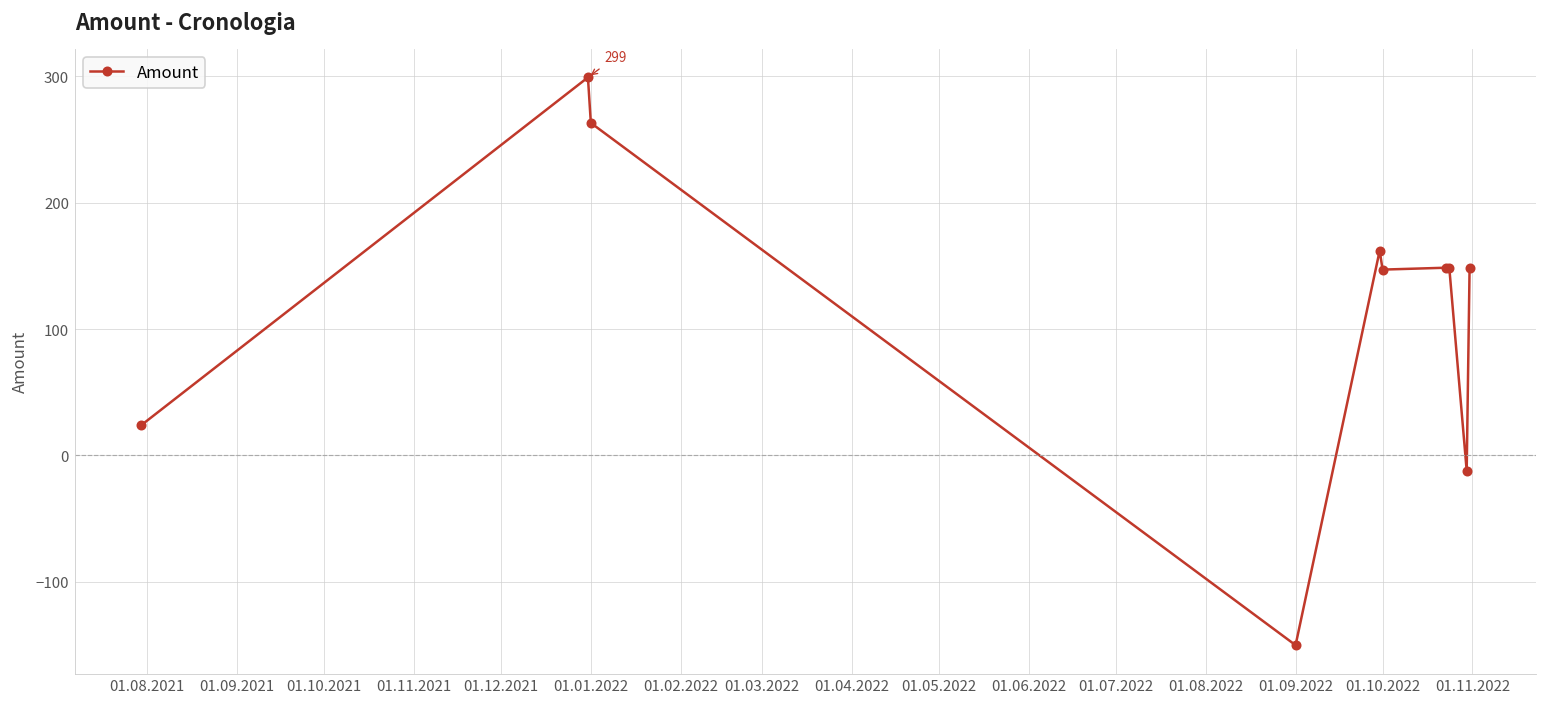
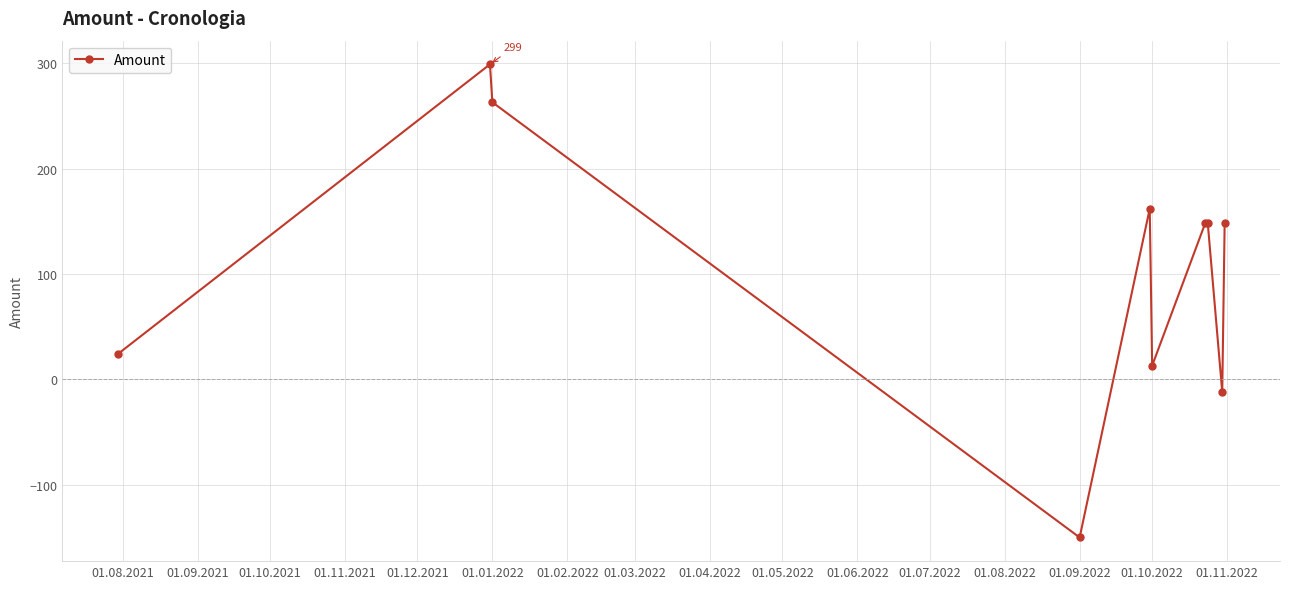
  {
    "01.01.2022": 263,
    "01.09.2022": -150,
-   "01.10.2022": 147
+   "01.10.2022": 13
  }
